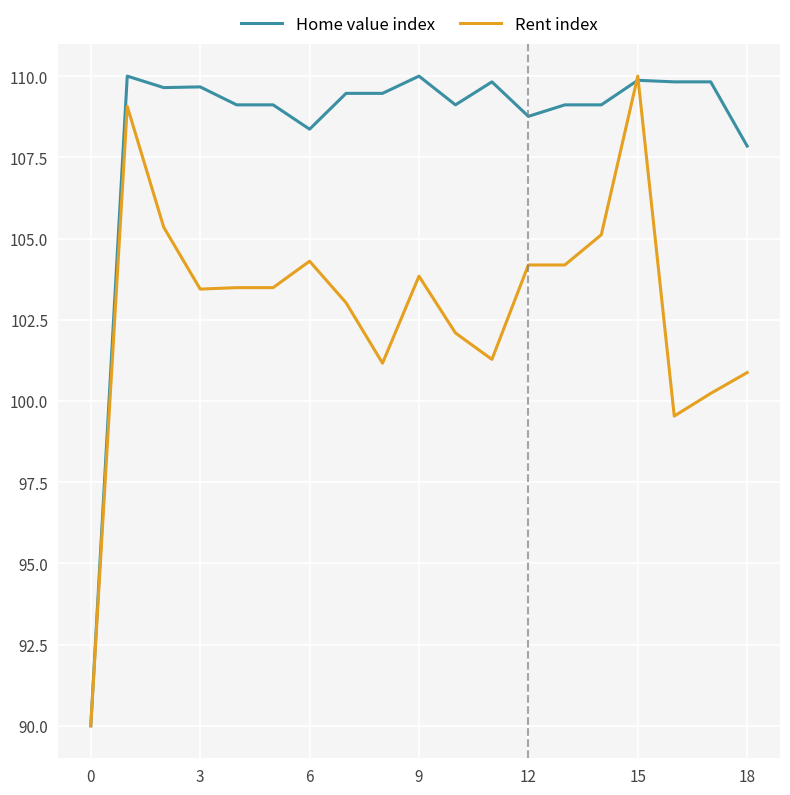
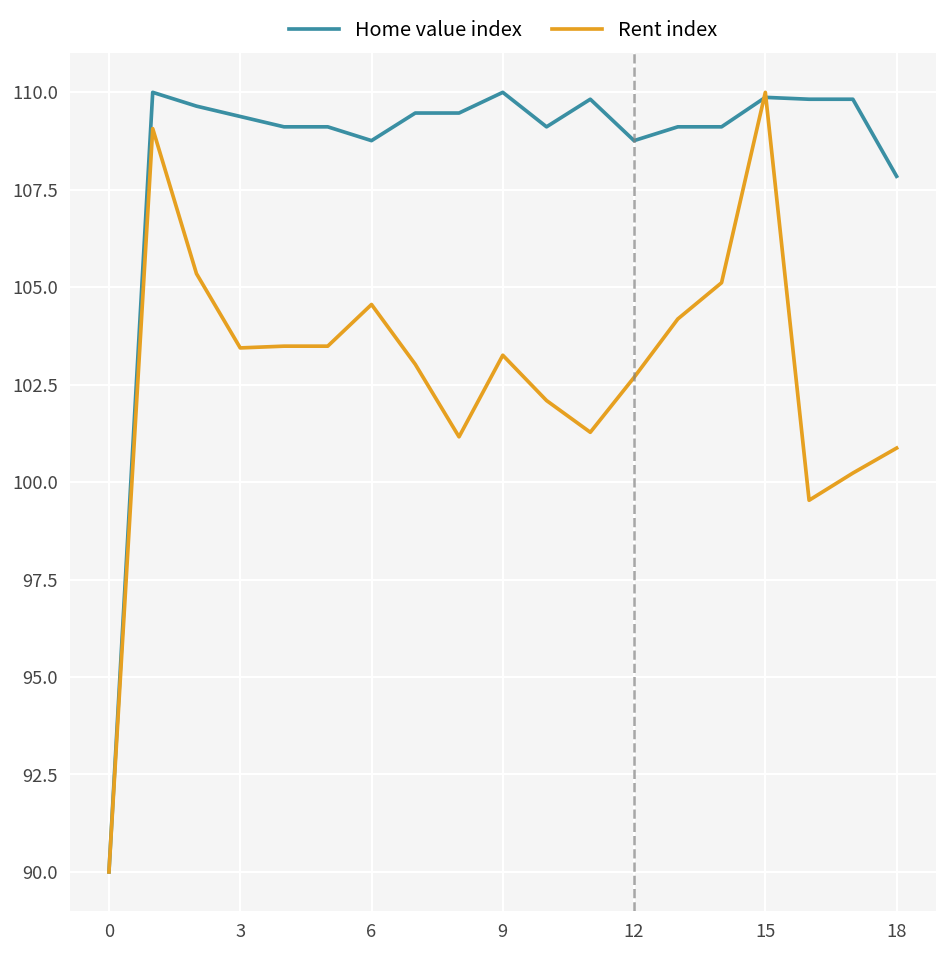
  {
    "Home value index": {
-     "3": 109.7,
-     "6": 108.4,
+     "3": 109.4,
+     "6": 108.8,
      "9": 110.0,
      "12": 108.8,
      "15": 109.9,
      "18": 107.8
    },
    "Rent index": {
      "3": 103.4,
-     "6": 104.3,
-     "9": 103.8,
-     "12": 104.2,
+     "6": 104.6,
+     "9": 103.3,
+     "12": 102.7,
      "15": 110.0,
      "18": 100.9
    }
  }
